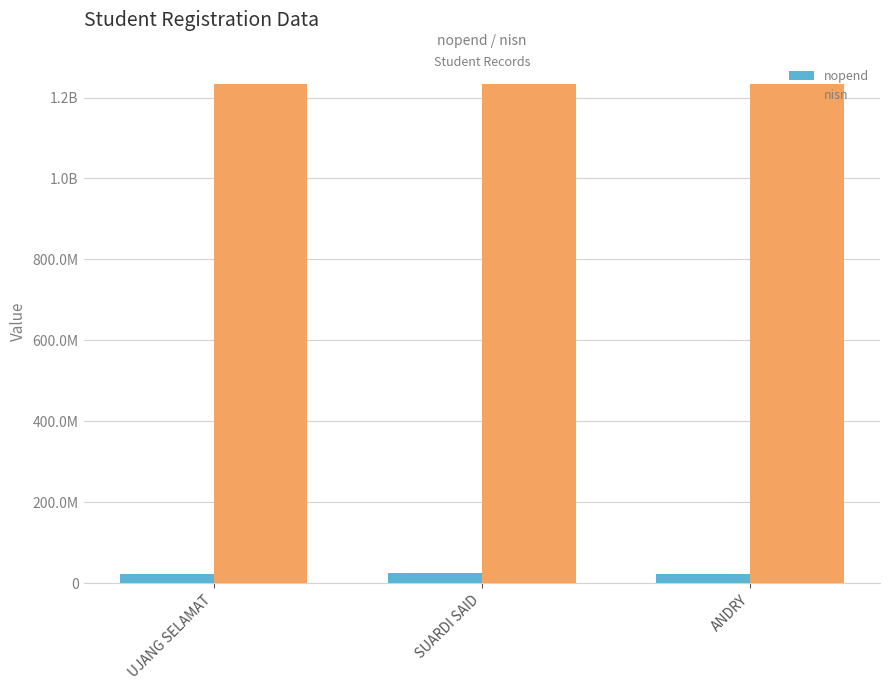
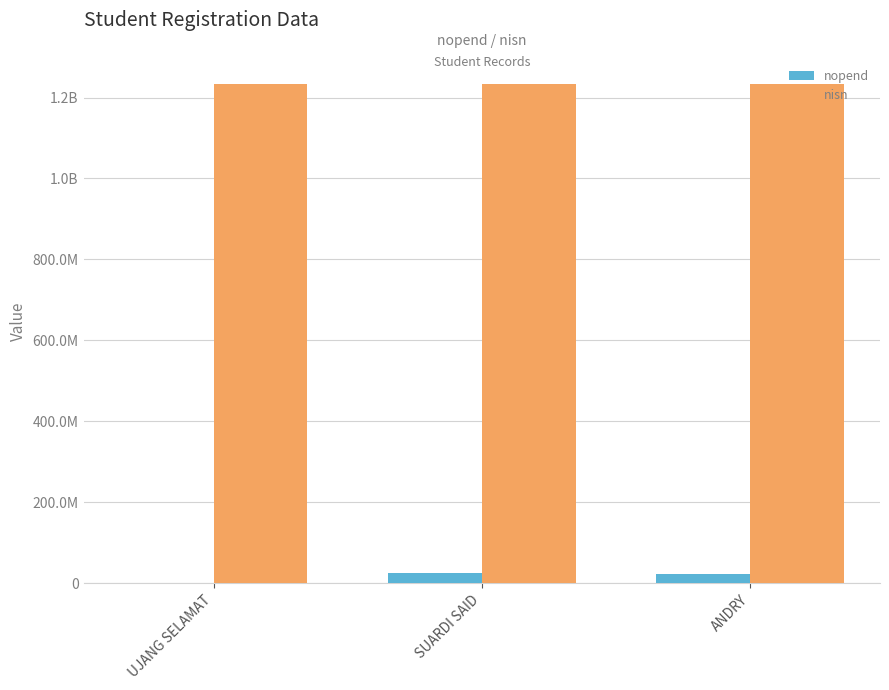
  {
    "nopend": {
-     "UJANG SELAMAT": 20000000,
+     "UJANG SELAMAT": 0,
      "SUARDI SAID": 30000000,
      "ANDRY": 20000000
    },
    "nisn": {
      "UJANG SELAMAT": 1230000000,
      "SUARDI SAID": 1230000000,
      "ANDRY": 1230000000
    }
  }
